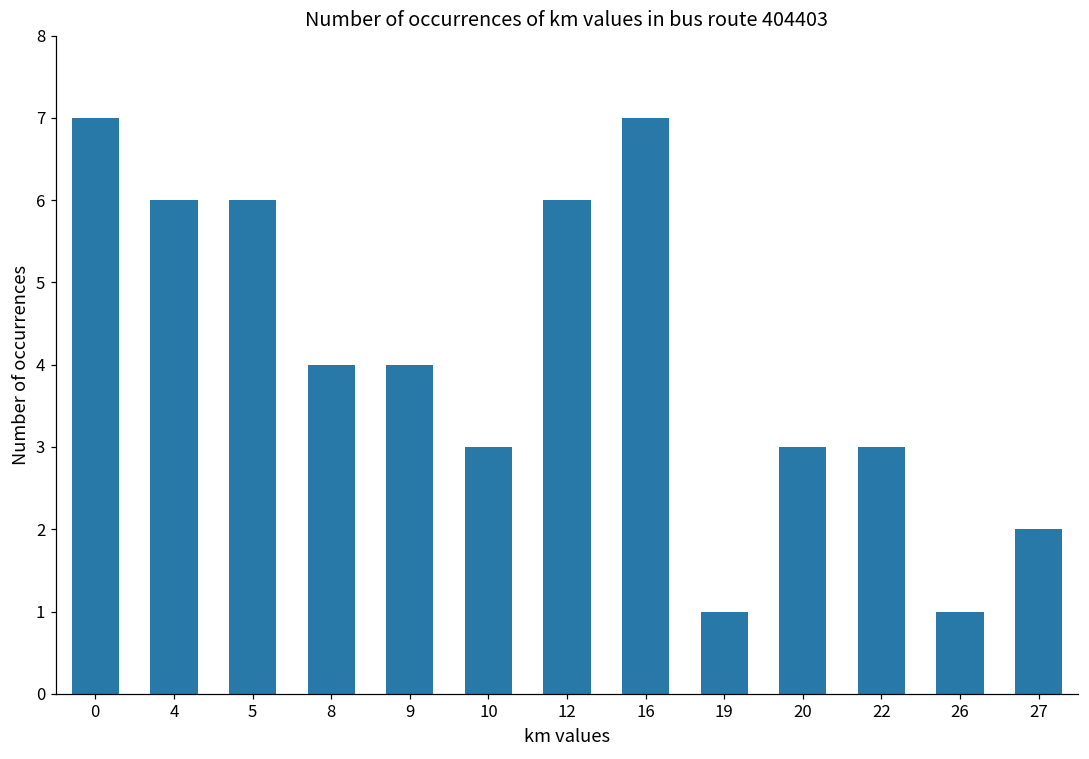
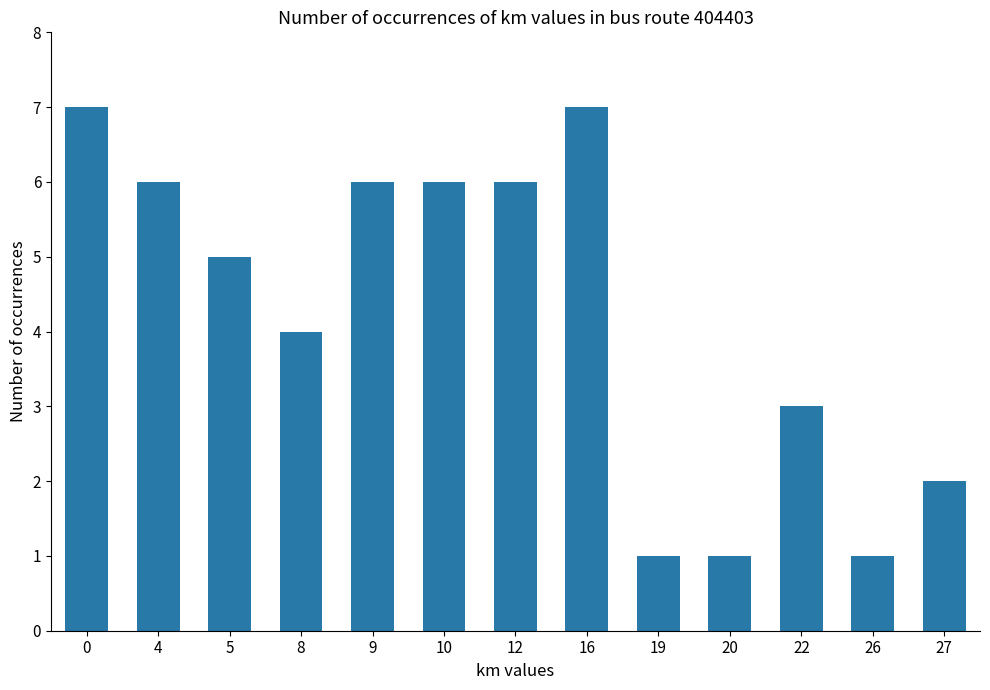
  {
    "0": 7,
    "4": 6,
-   "5": 6,
+   "5": 5,
    "8": 4,
-   "9": 4,
-   "10": 3,
+   "9": 6,
+   "10": 6,
    "12": 6,
    "16": 7,
    "19": 1,
-   "20": 3,
+   "20": 1,
    "22": 3,
    "26": 1,
    "27": 2
  }
